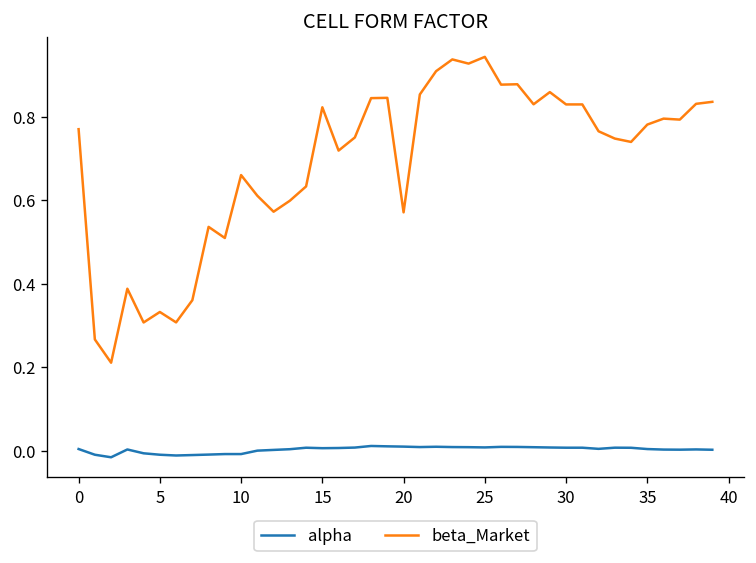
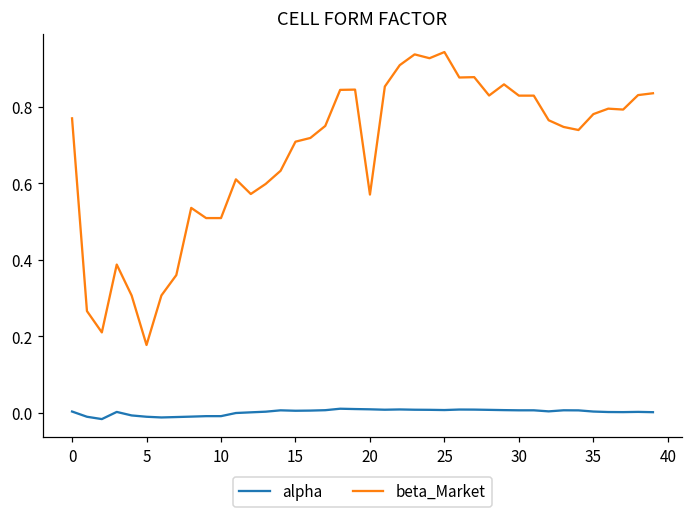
  {
    "alpha": {
      "0": 0.00,
      "5": -0.01,
      "10": -0.01,
      "15": 0.01,
      "20": 0.01,
      "25": 0.01,
      "30": 0.01,
      "35": 0.00
    },
    "beta_Market": {
      "0": 0.77,
-     "5": 0.33,
-     "10": 0.66,
-     "15": 0.82,
+     "5": 0.18,
+     "10": 0.51,
+     "15": 0.71,
      "20": 0.57,
      "25": 0.94,
      "30": 0.83,
      "35": 0.78
    }
  }
